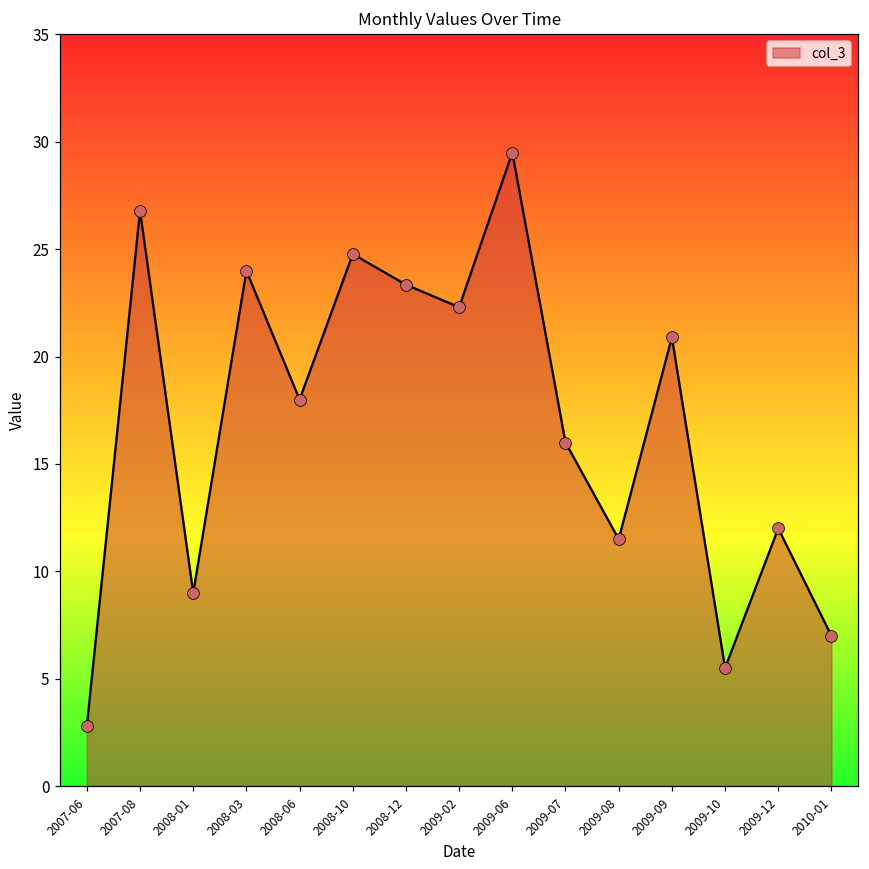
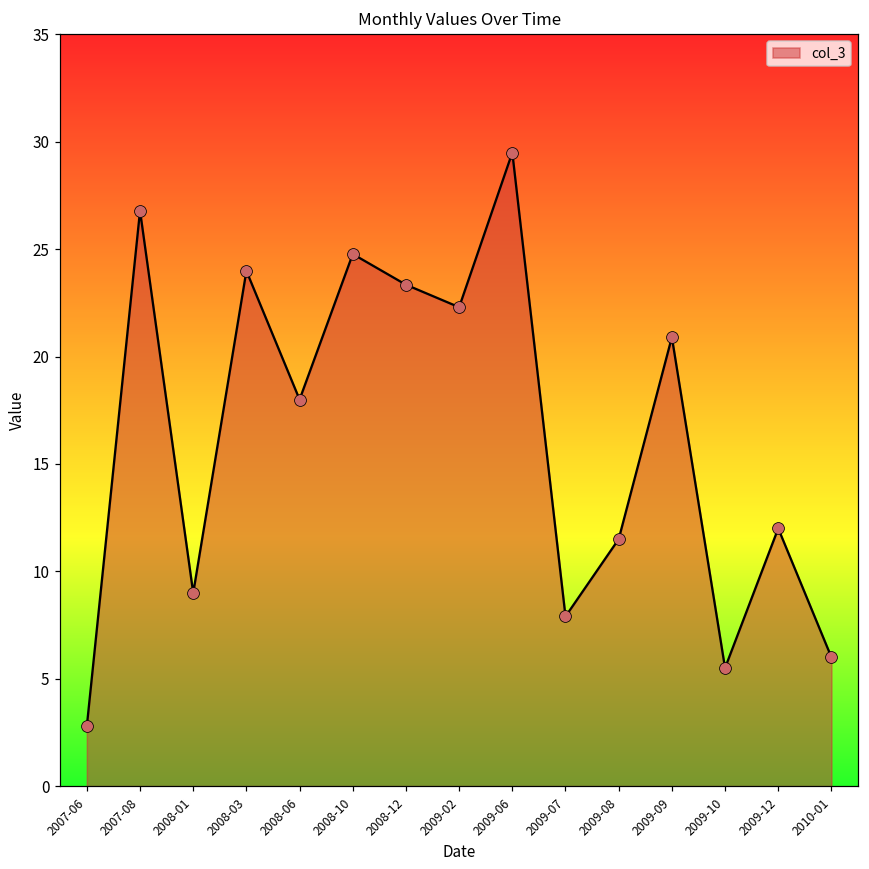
  {
    "2007-06": 2.8,
    "2007-08": 26.8,
    "2008-01": 9.0,
    "2008-03": 24.0,
    "2008-06": 18.0,
    "2008-10": 24.8,
    "2008-12": 23.3,
    "2009-02": 22.3,
    "2009-06": 29.5,
-   "2009-07": 16.0,
+   "2009-07": 7.9,
    "2009-08": 11.5,
    "2009-09": 20.9,
    "2009-10": 5.5,
    "2009-12": 12.0,
-   "2010-01": 7
+   "2010-01": 6
  }
